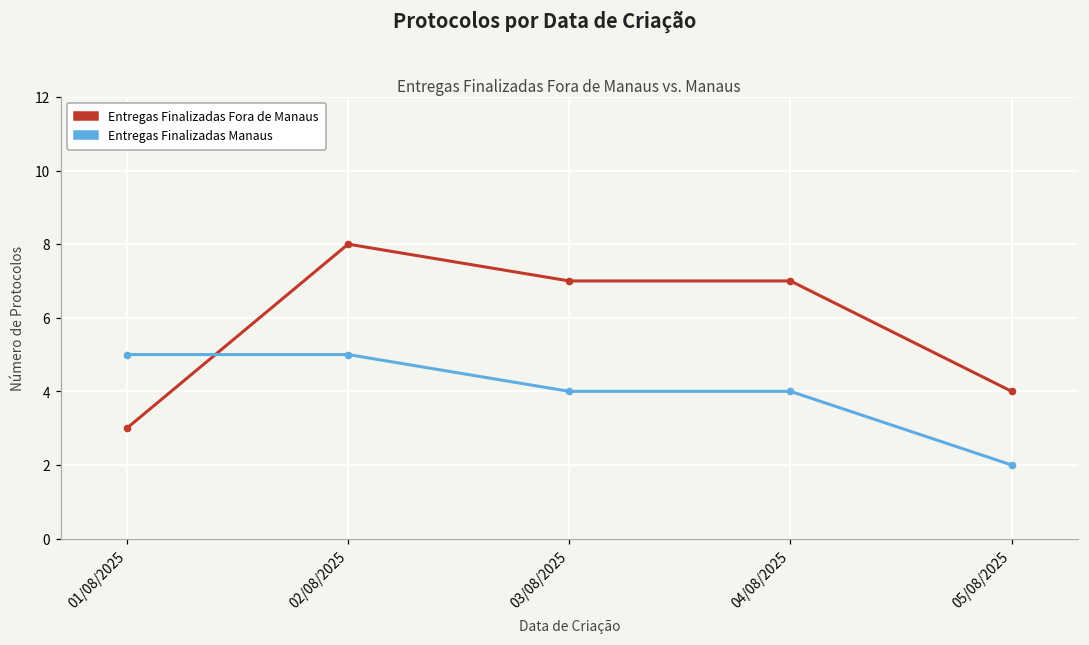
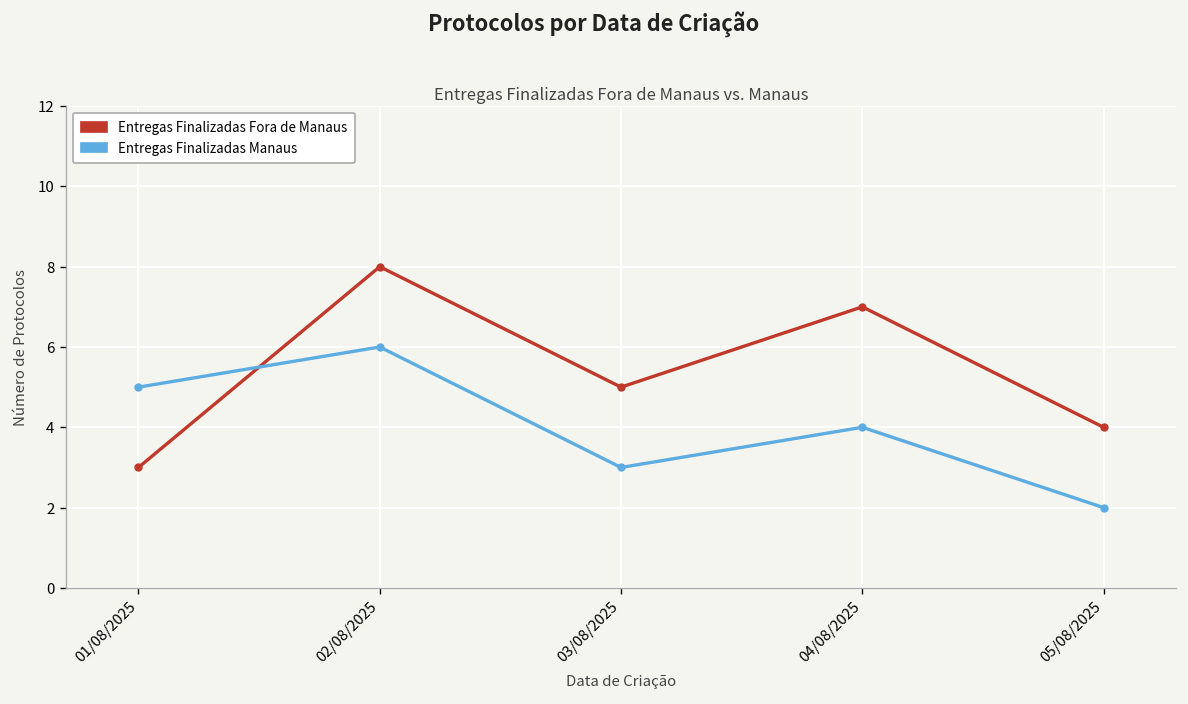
  {
    "Entregas Finalizadas Fora de Manaus": {
      "01/08/2025": 3,
      "02/08/2025": 8,
-     "03/08/2025": 7,
+     "03/08/2025": 5,
      "04/08/2025": 7,
      "05/08/2025": 4
    },
    "Entregas Finalizadas Manaus": {
      "01/08/2025": 5,
-     "02/08/2025": 5,
-     "03/08/2025": 4,
+     "02/08/2025": 6,
+     "03/08/2025": 3,
      "04/08/2025": 4,
      "05/08/2025": 2
    }
  }
